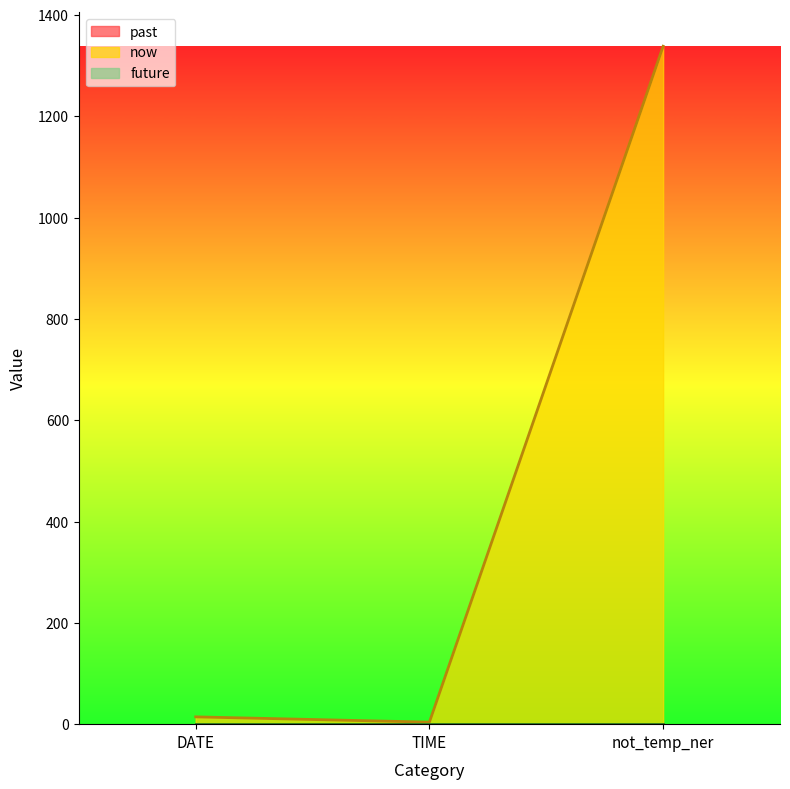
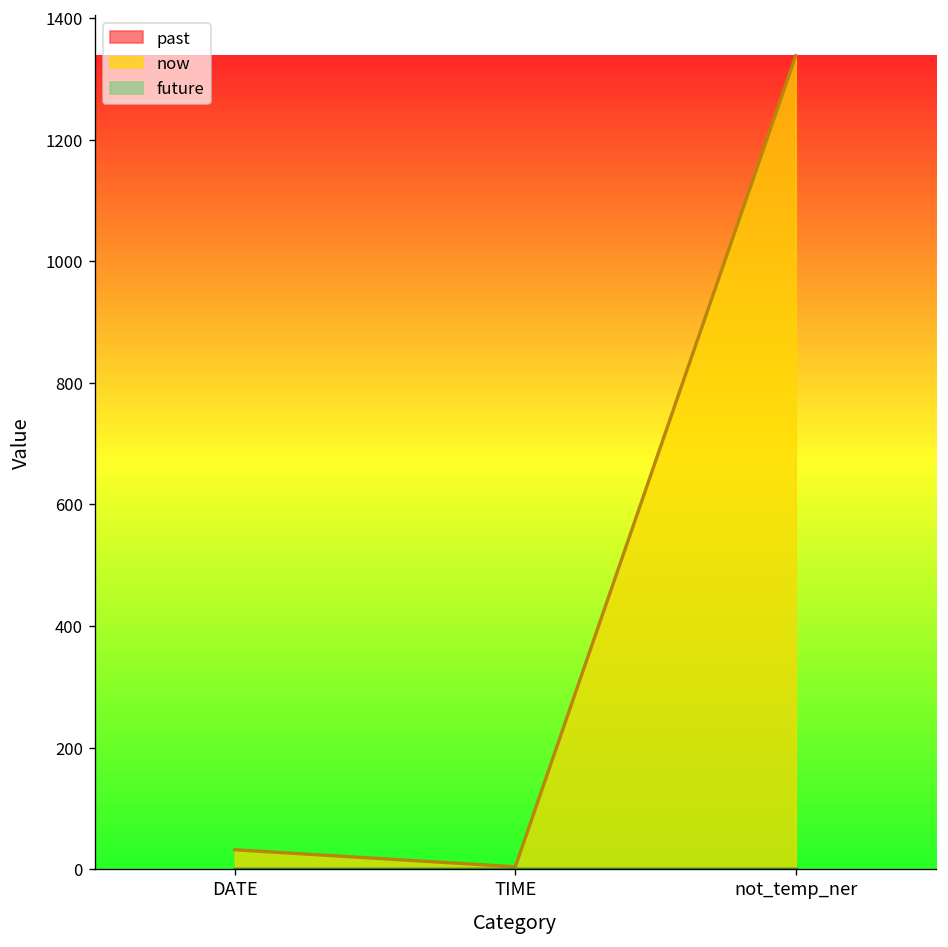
  {
    "future": {
      "DATE": 0,
      "not_temp_ner": 0
    },
    "now": {
-     "DATE": 10,
+     "DATE": 30,
      "not_temp_ner": 1340
    }
  }
